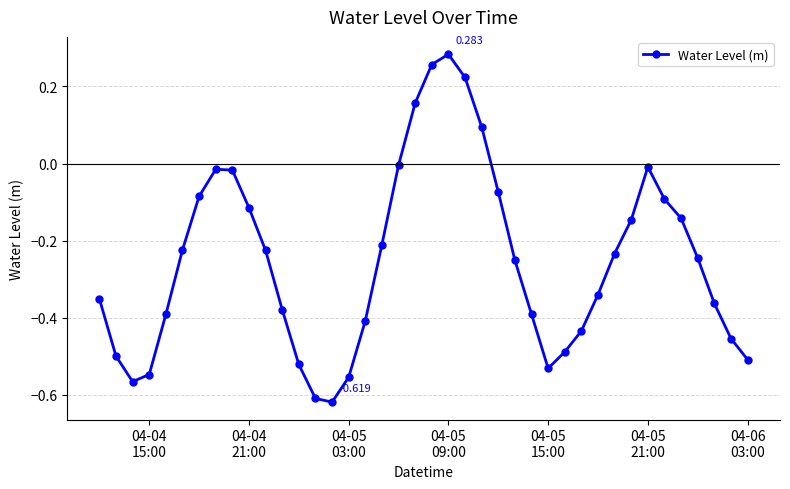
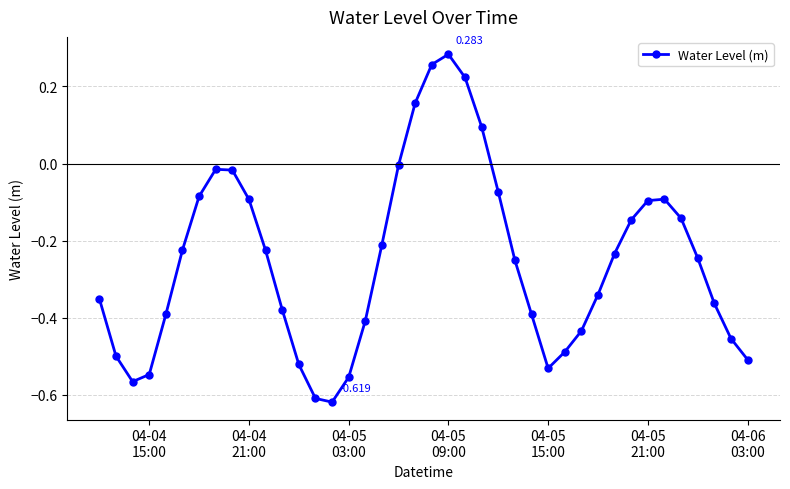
  {
    "04-04 15:00": -0.55,
-   "04-04 21:00": -0.11,
+   "04-04 21:00": -0.09,
    "04-05 15:00": -0.53,
-   "04-05 21:00": -0.01,
+   "04-05 21:00": -0.10,
    "04-06 03:00": -0.51
  }
